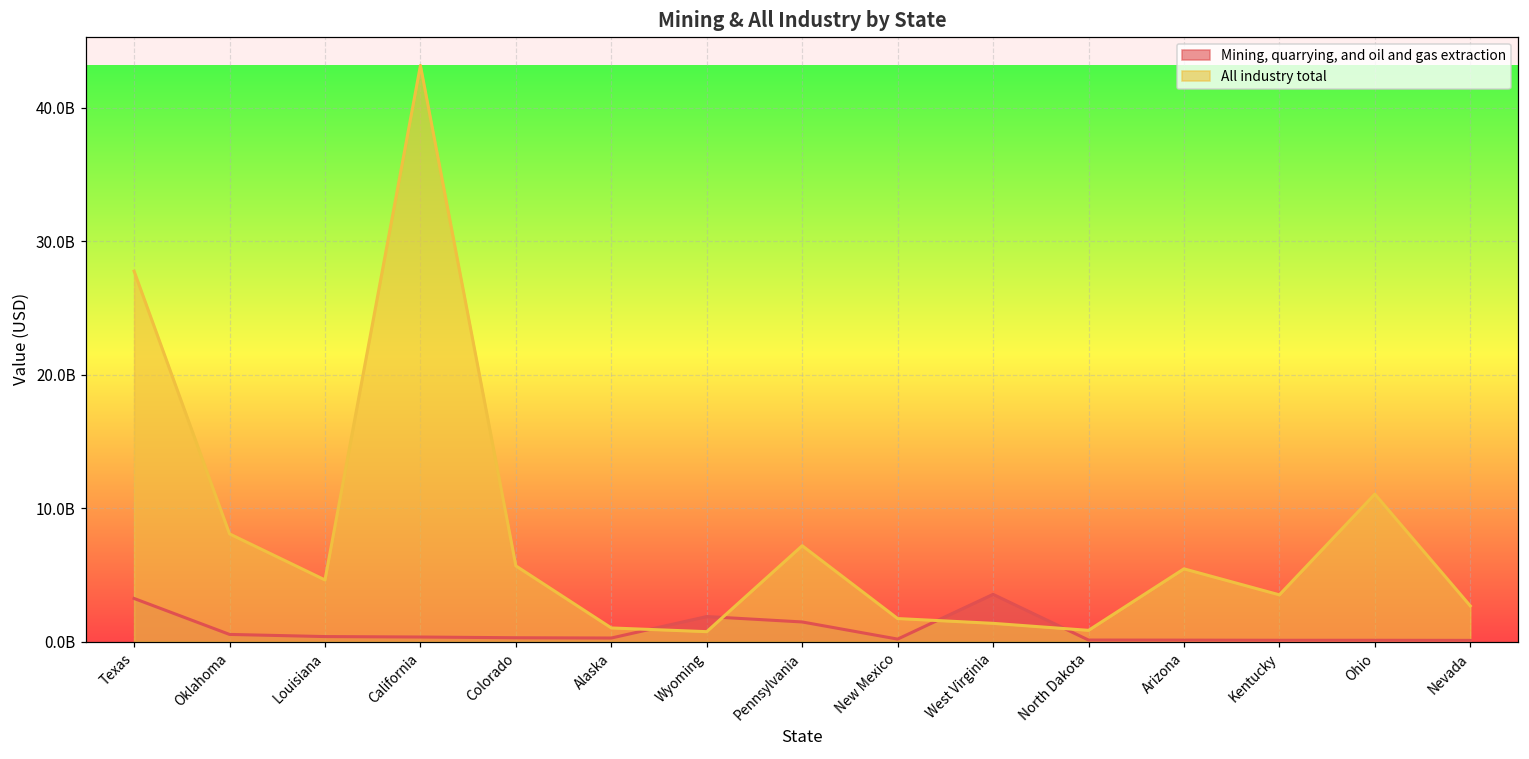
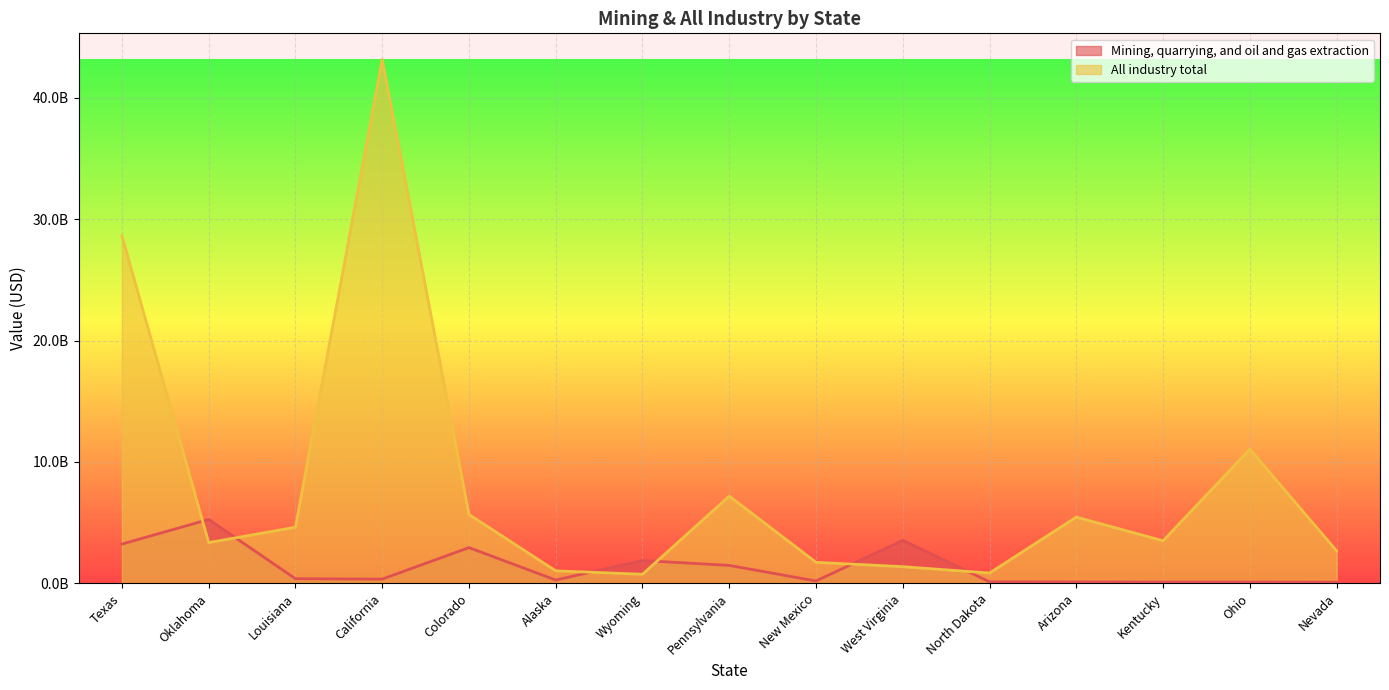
  {
    "Mining, quarrying, and oil and gas extraction": {
      "Texas": 3200000000,
-     "Oklahoma": 500000000,
+     "Oklahoma": 5300000000,
      "Louisiana": 400000000,
      "California": 300000000,
-     "Colorado": 300000000,
+     "Colorado": 2900000000,
      "Alaska": 300000000,
      "Wyoming": 1900000000,
      "Pennsylvania": 1500000000,
      "New Mexico": 200000000,
      "West Virginia": 3500000000,
      "North Dakota": 100000000,
      "Arizona": 100000000,
      "Kentucky": 100000000,
      "Ohio": 100000000,
      "Nevada": 100000000
    },
    "All industry total": {
-     "Texas": 27700000000,
-     "Oklahoma": 8100000000,
+     "Texas": 28600000000,
+     "Oklahoma": 3400000000,
      "Louisiana": 4600000000,
      "California": 43200000000,
      "Colorado": 5700000000,
      "Alaska": 1000000000,
      "Wyoming": 700000000,
      "Pennsylvania": 7200000000,
      "New Mexico": 1700000000,
      "West Virginia": 1400000000,
      "North Dakota": 800000000,
      "Arizona": 5500000000,
      "Kentucky": 3500000000,
      "Ohio": 11100000000,
      "Nevada": 2700000000
    }
  }
